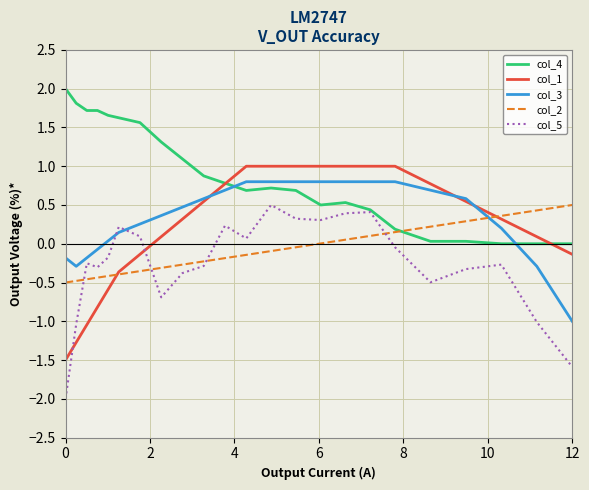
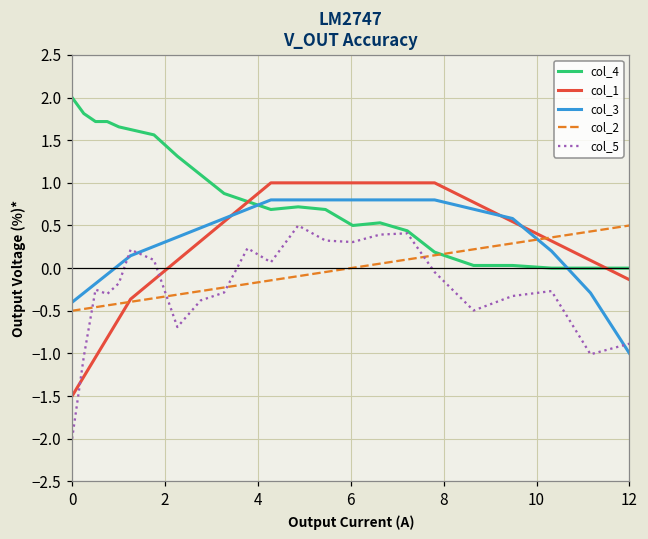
  {
    "col_4": {
      "0": 2.0,
      "12": 0.0
    },
    "col_3": {
-     "0": -0.2,
+     "0": -0.4,
      "12": -1.0
    },
    "col_5": {
      "0": -2.0,
-     "12": -1.6
+     "12": -0.9
    }
  }
